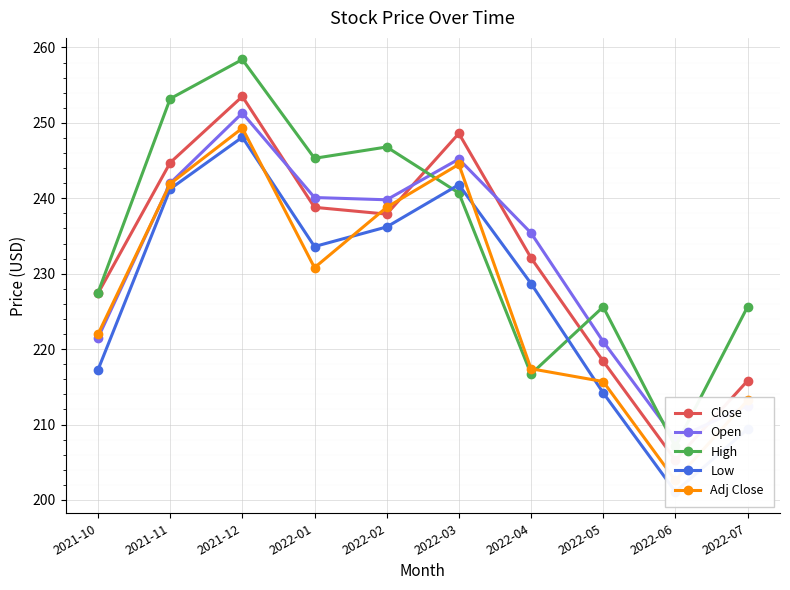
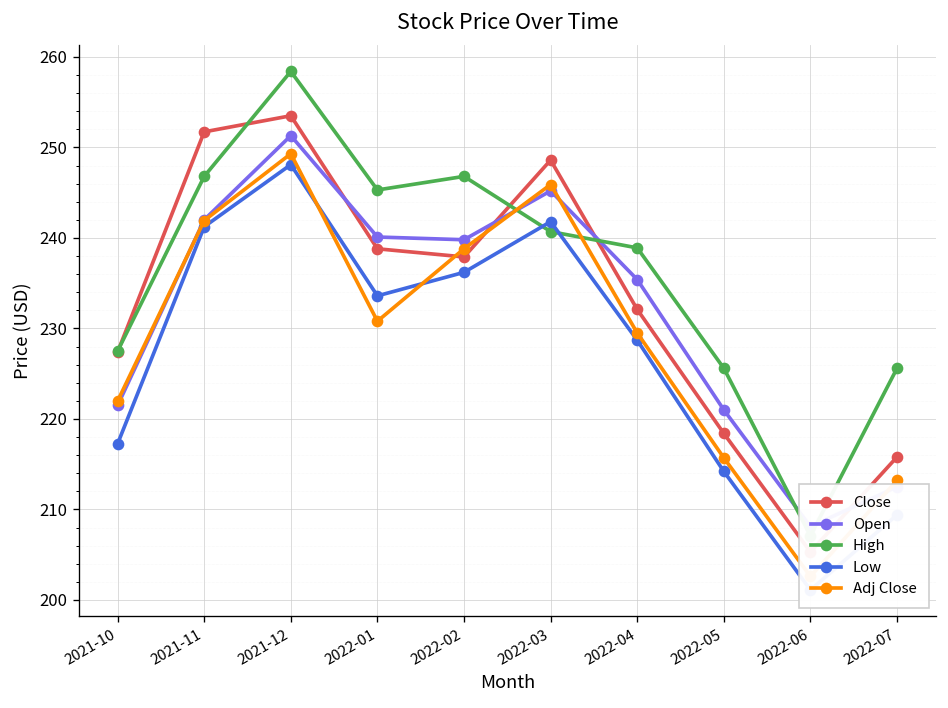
  {
    "Close": {
-     "2021-11": 245,
+     "2021-11": 252,
      "2021-12": 254,
      "2022-01": 239,
      "2022-02": 238,
      "2022-03": 249,
      "2022-04": 232,
      "2022-05": 218,
      "2022-07": 216
    },
    "High": {
-     "2021-11": 253,
+     "2021-11": 247,
      "2021-12": 258,
      "2022-01": 245,
      "2022-02": 247,
      "2022-03": 241,
-     "2022-04": 217,
+     "2022-04": 239,
      "2022-05": 226,
      "2022-07": 226
    },
    "Adj Close": {
      "2021-10": 222,
      "2021-12": 249,
      "2022-01": 231,
      "2022-02": 239,
-     "2022-03": 245,
-     "2022-04": 217,
+     "2022-03": 246,
+     "2022-04": 230,
      "2022-05": 216
    }
  }
